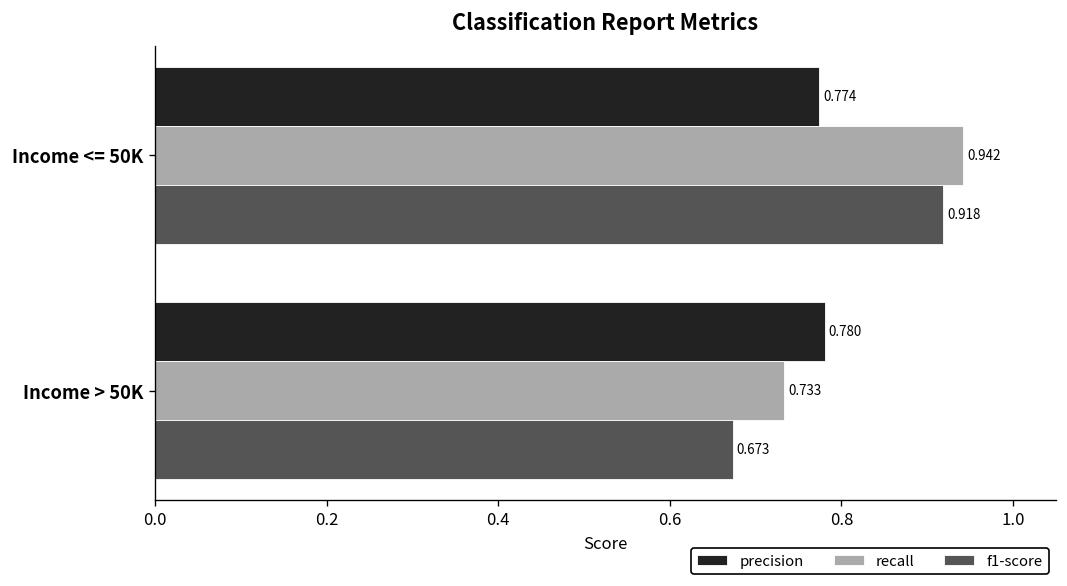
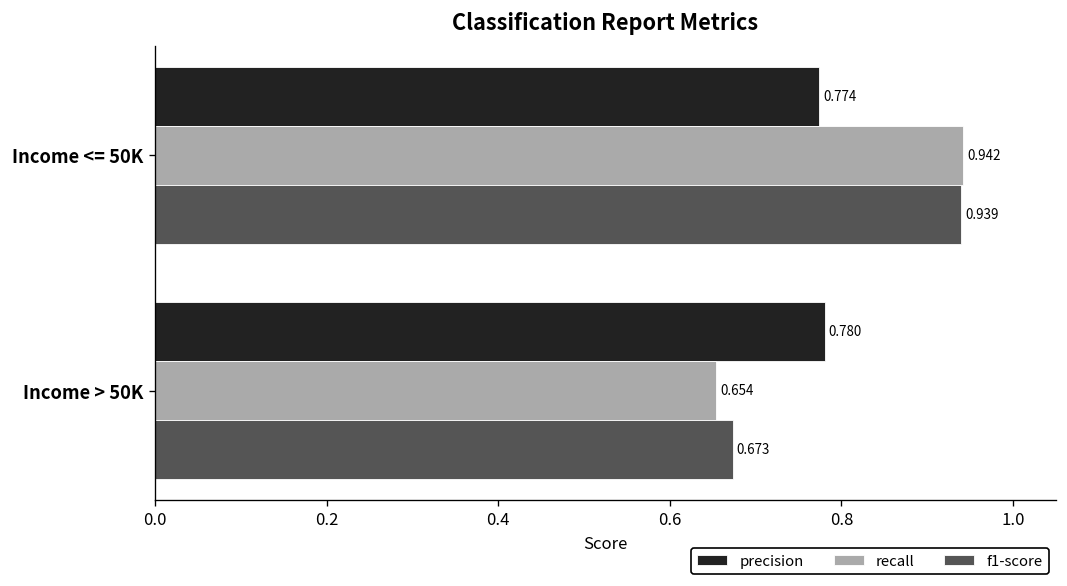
  {
    "precision": {
      "Income <= 50K": 0.774,
      "Income > 50K": 0.780
    },
    "recall": {
      "Income <= 50K": 0.942,
-     "Income > 50K": 0.733
+     "Income > 50K": 0.654
    },
    "f1-score": {
-     "Income <= 50K": 0.918,
+     "Income <= 50K": 0.939,
      "Income > 50K": 0.673
    }
  }
